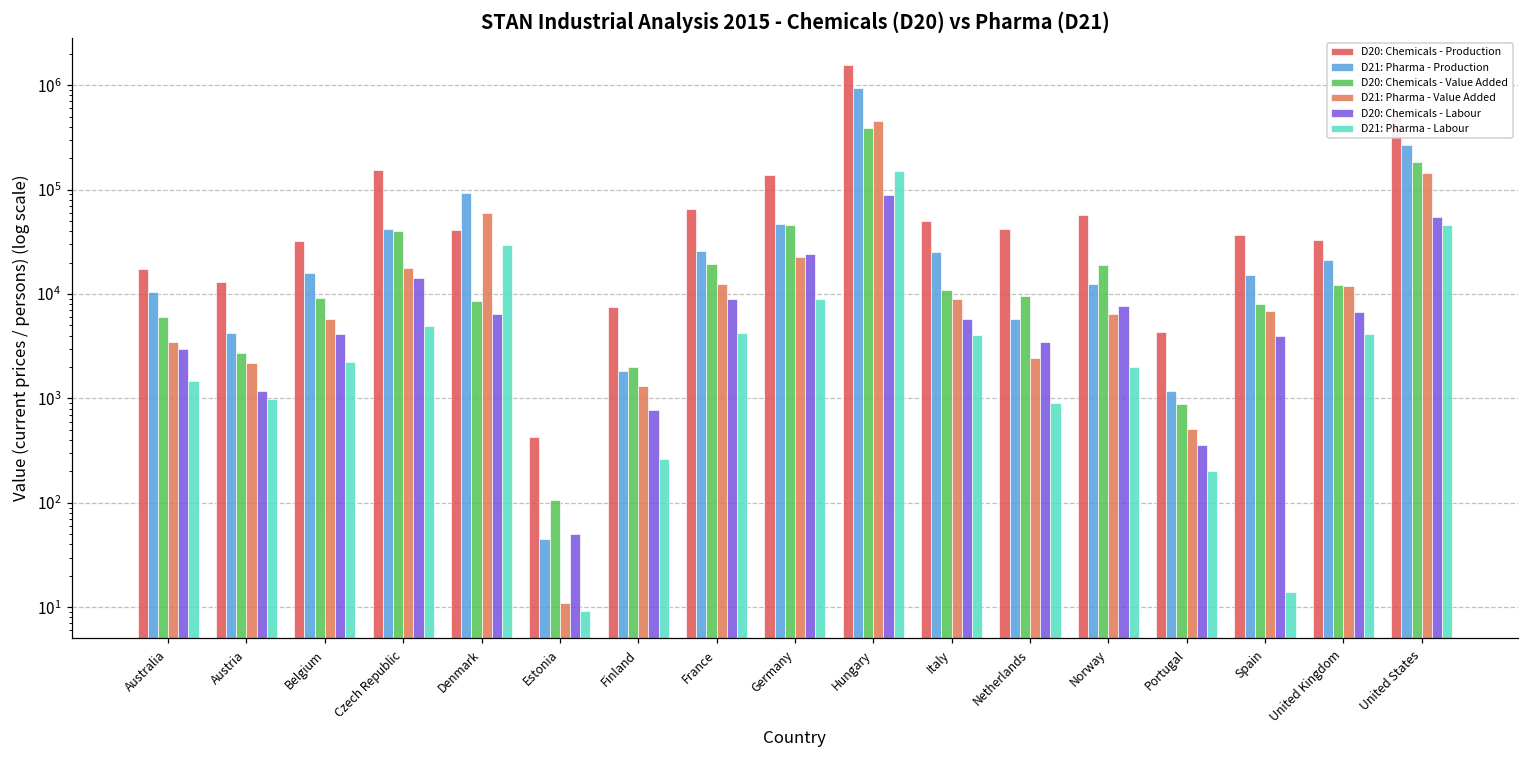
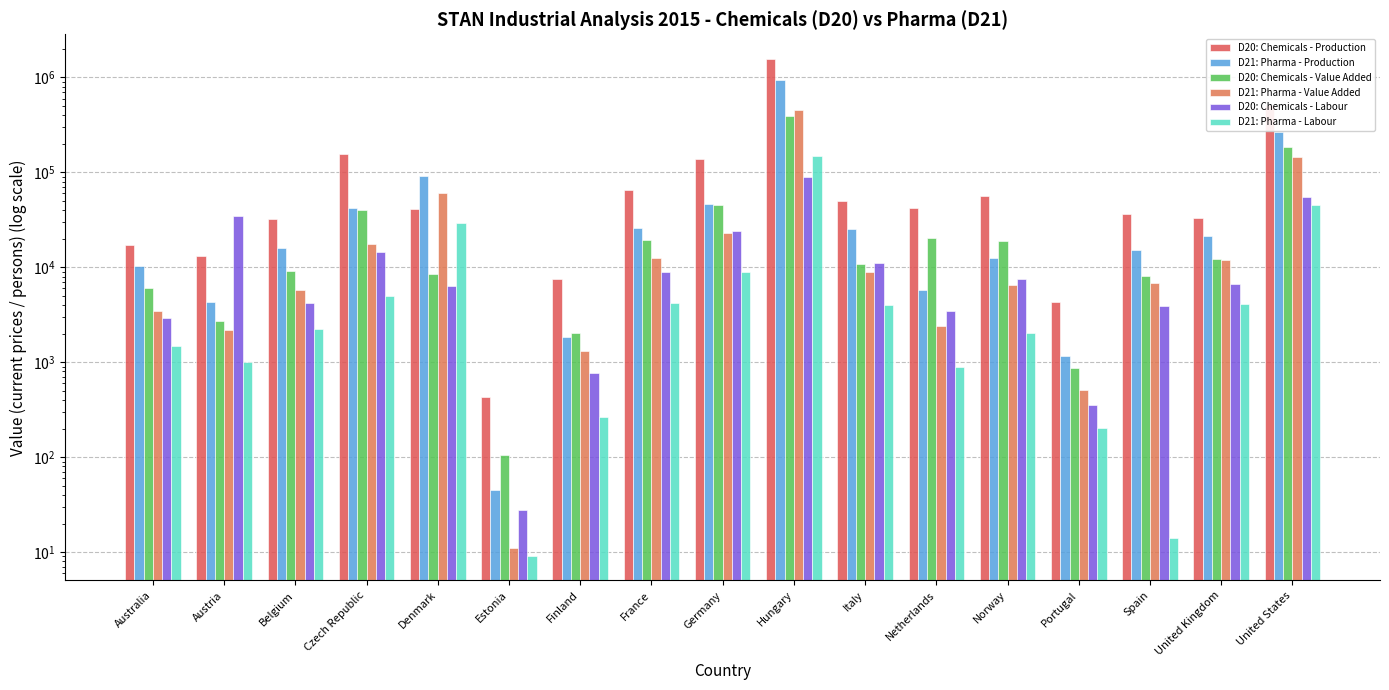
  {
    "D21: Pharma - Production": {
      "Australia": 10000,
      "Austria": 4000,
      "Belgium": 16000,
      "Czech Republic": 40000,
      "Denmark": 90000,
      "Estonia": 50,
      "Finland": 1800,
      "France": 26000,
      "Germany": 50000,
      "Hungary": 1000000,
      "Italy": 25000,
      "Netherlands": 6000,
      "Norway": 12000,
      "Portugal": 1200,
      "Spain": 15000,
      "United Kingdom": 21000,
      "United States": 270000
    },
    "D20: Chemicals - Value Added": {
      "Australia": 6000,
      "Austria": 2800,
      "Belgium": 9000,
      "Czech Republic": 40000,
      "Denmark": 9000,
      "Estonia": 110,
      "Finland": 2000,
      "France": 20000,
      "Germany": 50000,
      "Hungary": 390000,
      "Italy": 11000,
-     "Netherlands": 9000,
+     "Netherlands": 20000,
      "Norway": 19000,
      "Portugal": 900,
      "Spain": 8000,
      "United Kingdom": 12000,
      "United States": 180000
    },
    "D20: Chemicals - Labour": {
      "Australia": 2900,
-     "Austria": 1200,
+     "Austria": 34000,
      "Belgium": 4000,
      "Czech Republic": 14000,
      "Denmark": 6000,
-     "Estonia": 50,
+     "Estonia": 28,
      "Finland": 800,
      "France": 9000,
      "Germany": 24000,
      "Hungary": 90000,
-     "Italy": 6000,
+     "Italy": 11000,
      "Netherlands": 3500,
      "Norway": 8000,
      "Portugal": 360,
      "Spain": 4000,
      "United Kingdom": 7000,
      "United States": 50000
    },
    "D21: Pharma - Labour": {
      "Australia": 1500,
      "Austria": 1000,
      "Belgium": 2200,
      "Czech Republic": 5000,
      "Denmark": 29000,
      "Estonia": 9,
      "Finland": 260,
      "France": 4000,
      "Germany": 9000,
      "Hungary": 150000,
      "Italy": 4000,
      "Netherlands": 900,
      "Norway": 2000,
      "Portugal": 200,
      "Spain": 14,
      "United Kingdom": 4100,
      "United States": 50000
    }
  }
